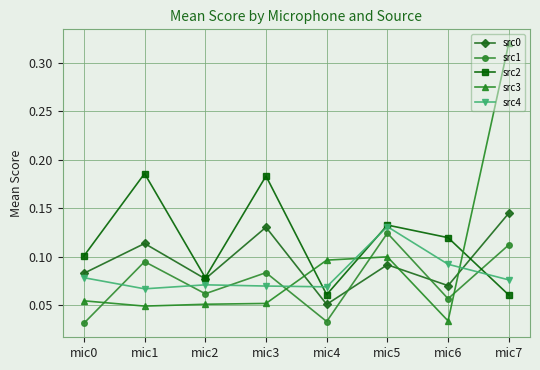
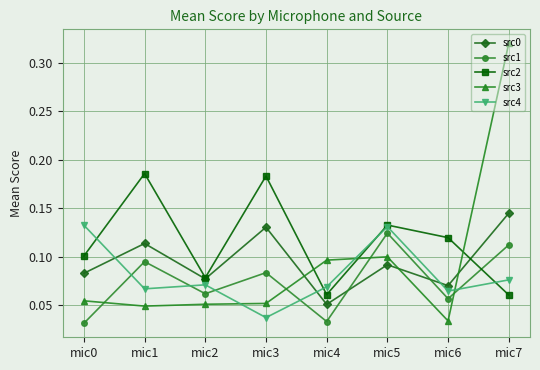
  {
    "src4": {
-     "mic0": 0.08,
+     "mic0": 0.13,
      "mic1": 0.07,
      "mic2": 0.07,
-     "mic3": 0.07,
+     "mic3": 0.04,
      "mic4": 0.07,
-     "mic6": 0.09,
+     "mic6": 0.06,
      "mic7": 0.08
    }
  }
